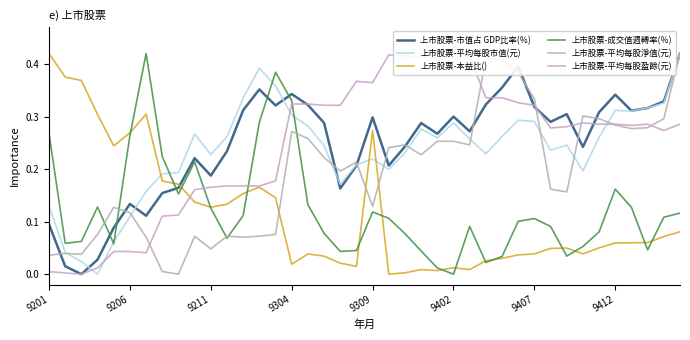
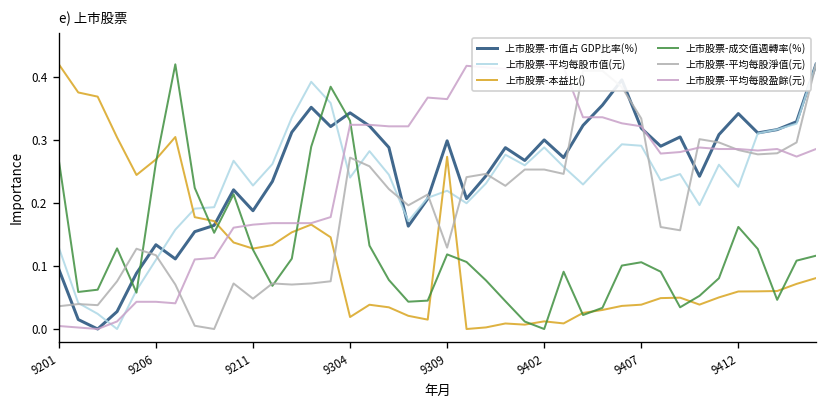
  {
    "上市股票-市值占 GDP比率(％)": {
      "9201": 0.09,
      "9206": 0.13,
      "9211": 0.19,
      "9304": 0.34,
      "9309": 0.30,
      "9402": 0.30,
      "9412": 0.34
    },
    "上市股票-平均每股市值(元)": {
      "9201": 0.13,
      "9206": 0.11,
      "9211": 0.23,
-     "9304": 0.30,
+     "9304": 0.24,
      "9309": 0.22,
      "9402": 0.29,
      "9407": 0.29,
-     "9412": 0.31
+     "9412": 0.23
    },
    "上市股票-本益比()": {
      "9201": 0.42,
      "9206": 0.27,
      "9304": 0.02,
      "9309": 0.27,
      "9402": 0.01,
      "9407": 0.04,
      "9412": 0.06
    },
    "上市股票-成交值週轉率(％)": {
      "9201": 0.27,
      "9206": 0.26,
      "9304": 0.33,
      "9309": 0.12,
      "9402": 0.00,
      "9407": 0.11,
      "9412": 0.16
    }
  }
